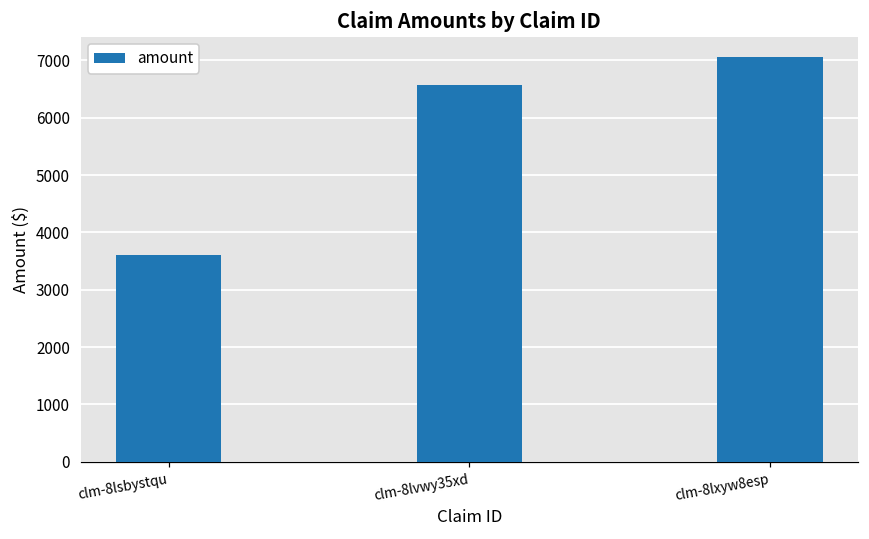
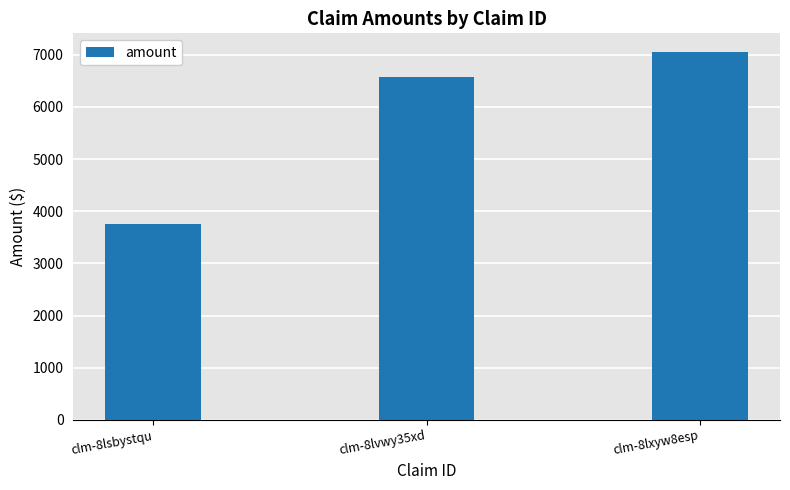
  {
-   "clm-8lsbystqu": 3600,
+   "clm-8lsbystqu": 3800,
    "clm-8lvwy35xd": 6600,
    "clm-8lxyw8esp": 7100
  }
